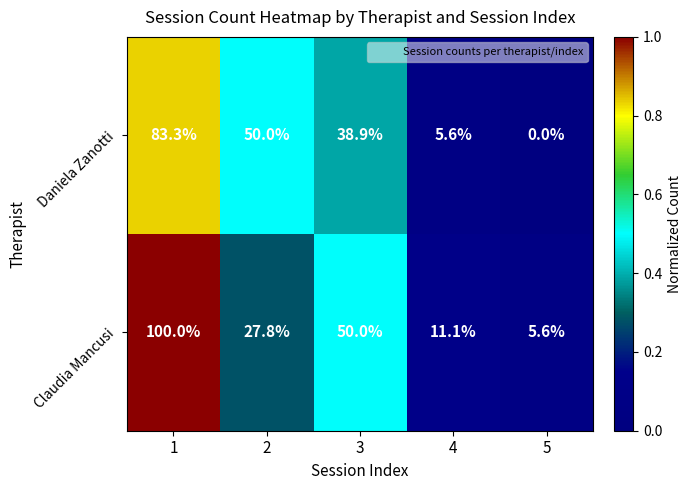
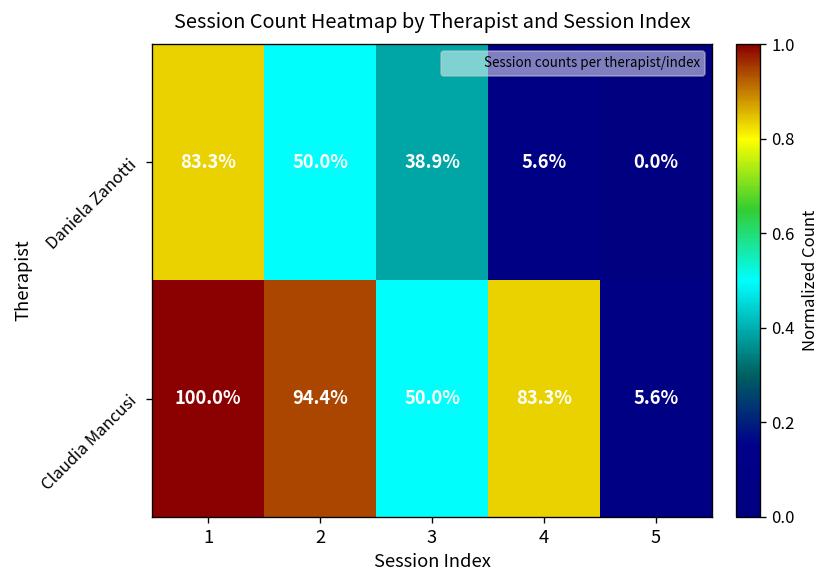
  {
    "Daniela Zanotti": {
      "1": "83.3%",
      "2": "50.0%",
      "3": "38.9%",
      "4": "5.6%",
      "5": "0.0%"
    },
    "Claudia Mancusi": {
      "1": "100.0%",
-     "2": "27.8%",
+     "2": "94.4%",
      "3": "50.0%",
-     "4": "11.1%",
+     "4": "83.3%",
      "5": "5.6%"
    }
  }
